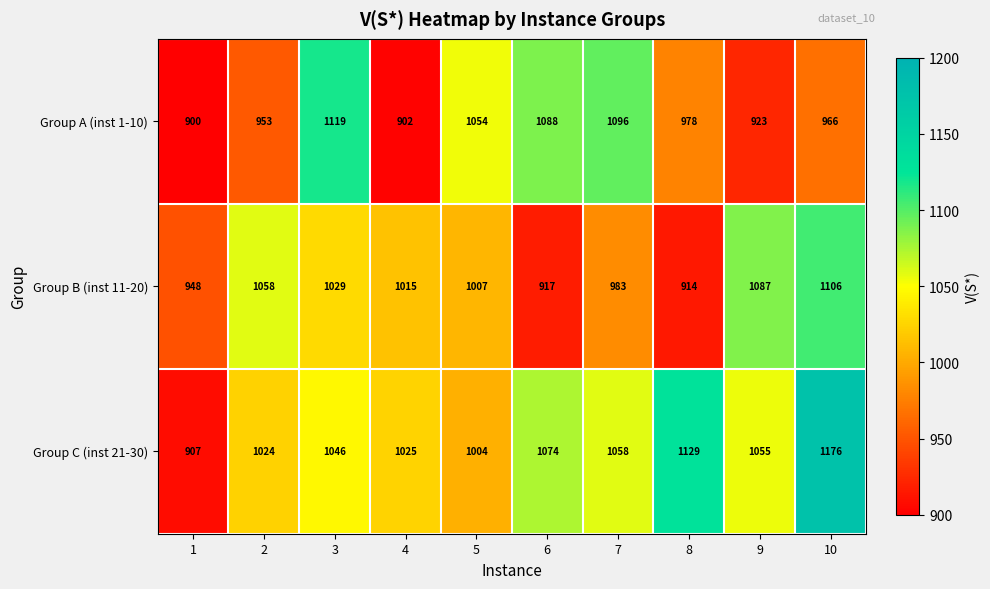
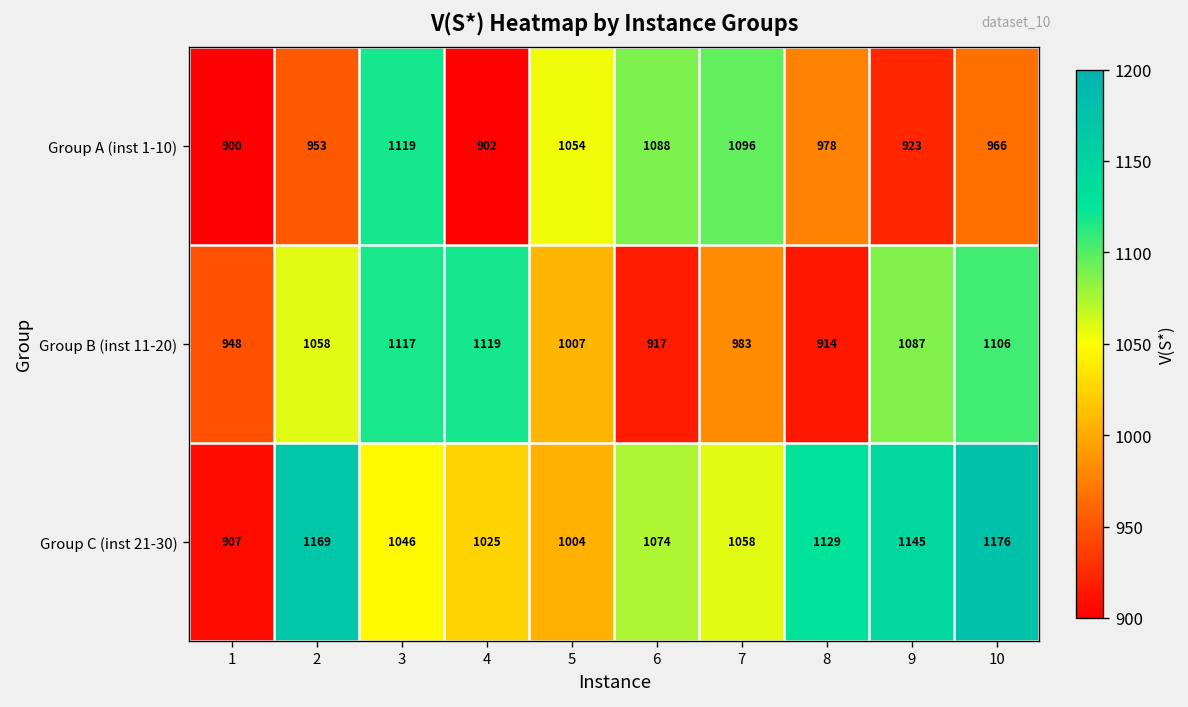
  {
    "Group A (inst 1-10)": {
      "1": 900,
      "2": 953,
      "3": 1119,
      "4": 902,
      "5": 1054,
      "6": 1088,
      "7": 1096,
      "8": 978,
      "9": 923,
      "10": 966
    },
    "Group B (inst 11-20)": {
      "1": 948,
      "2": 1058,
-     "3": 1029,
-     "4": 1015,
+     "3": 1117,
+     "4": 1119,
      "5": 1007,
      "6": 917,
      "7": 983,
      "8": 914,
      "9": 1087,
      "10": 1106
    },
    "Group C (inst 21-30)": {
      "1": 907,
-     "2": 1024,
+     "2": 1169,
      "3": 1046,
      "4": 1025,
      "5": 1004,
      "6": 1074,
      "7": 1058,
      "8": 1129,
-     "9": 1055,
+     "9": 1145,
      "10": 1176
    }
  }
